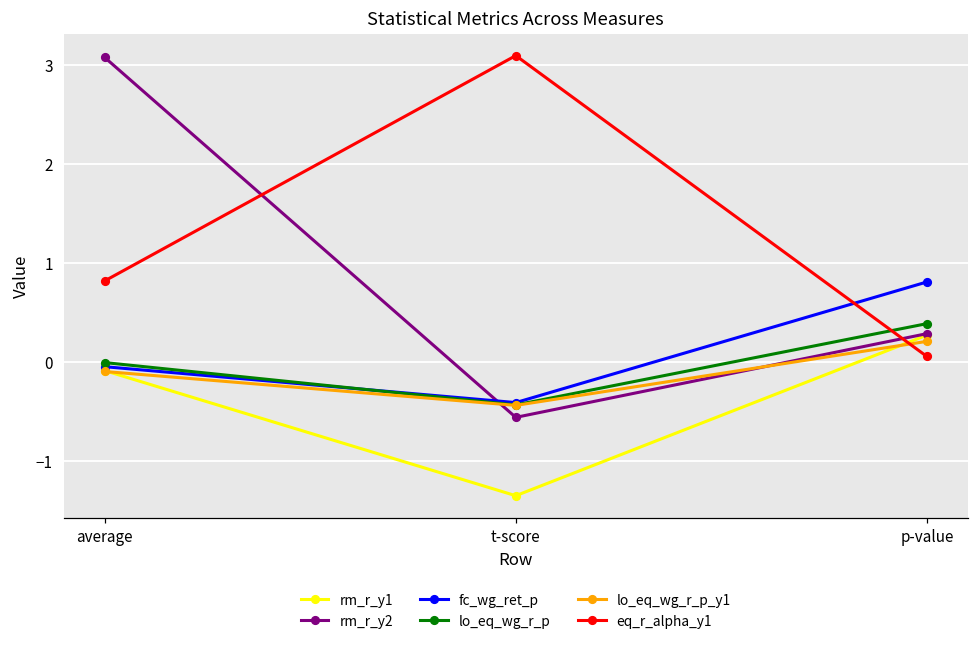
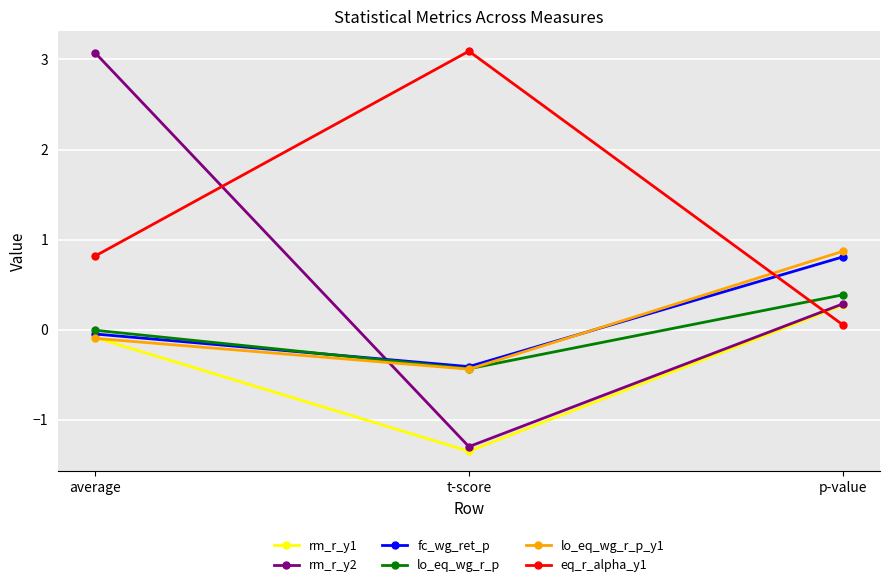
  {
    "rm_r_y1": {
      "t-score": -1.4
    },
    "rm_r_y2": {
      "average": 3.1,
-     "t-score": -0.6
+     "t-score": -1.3
    },
    "fc_wg_ret_p": {
      "average": 0.0,
      "p-value": 0.8
    },
    "lo_eq_wg_r_p": {
      "average": 0.0,
      "p-value": 0.4
    },
    "lo_eq_wg_r_p_y1": {
-     "p-value": 0.2
+     "p-value": 0.9
    },
    "eq_r_alpha_y1": {
      "average": 0.8,
      "t-score": 3.1,
      "p-value": 0.1
    }
  }
